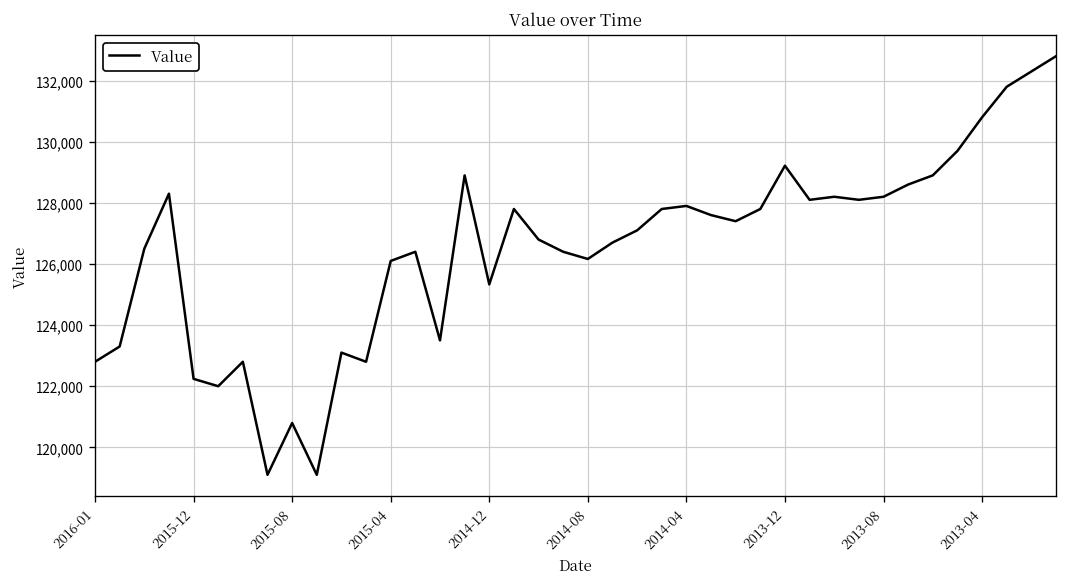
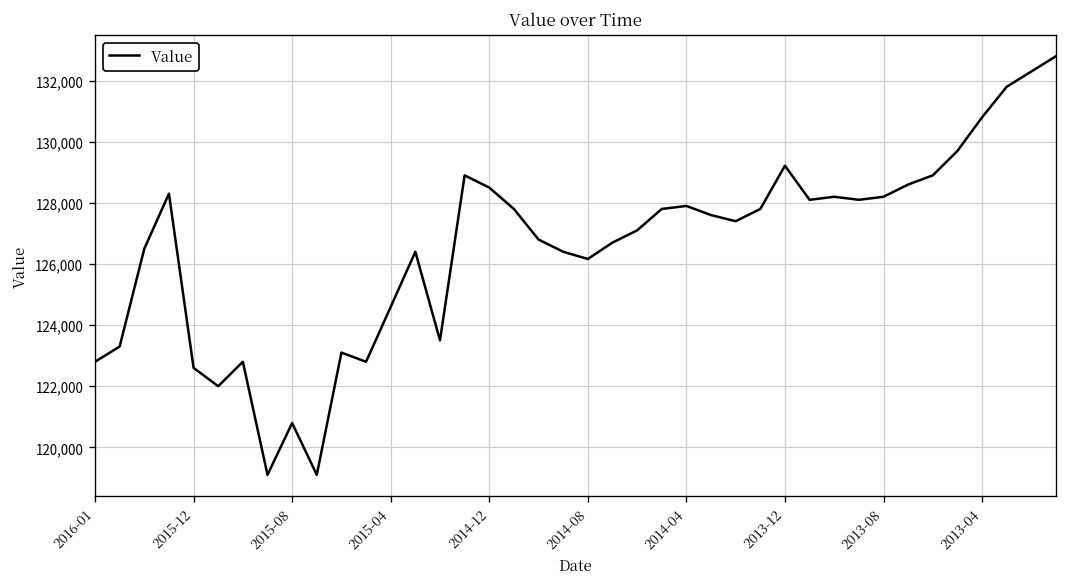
  {
    "2016-01": "122,800",
-   "2015-12": "122,200",
+   "2015-12": "122,600",
    "2015-08": "120,800",
-   "2015-04": "126,100",
-   "2014-12": "125,300",
+   "2015-04": "124,600",
+   "2014-12": "128,500",
    "2014-08": "126,200",
    "2014-04": "127,900",
    "2013-12": "129,200",
    "2013-08": "128,200",
    "2013-04": "130,800"
  }
